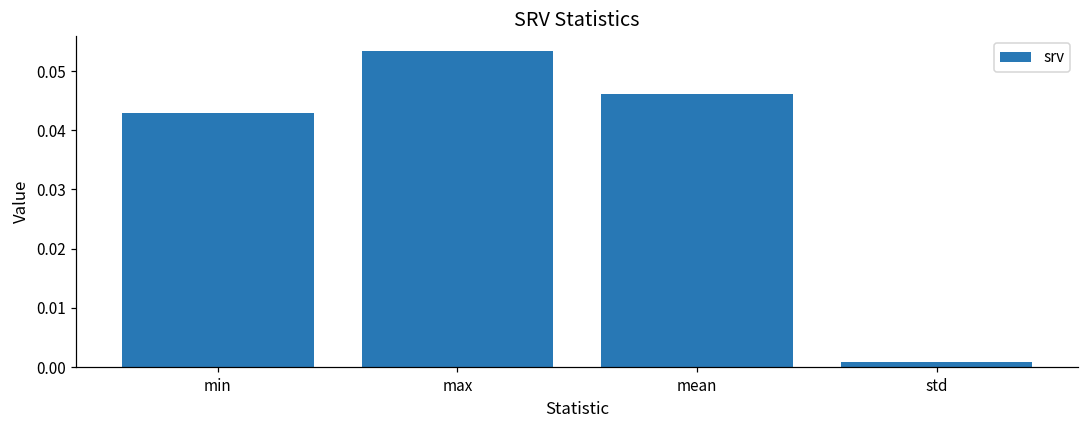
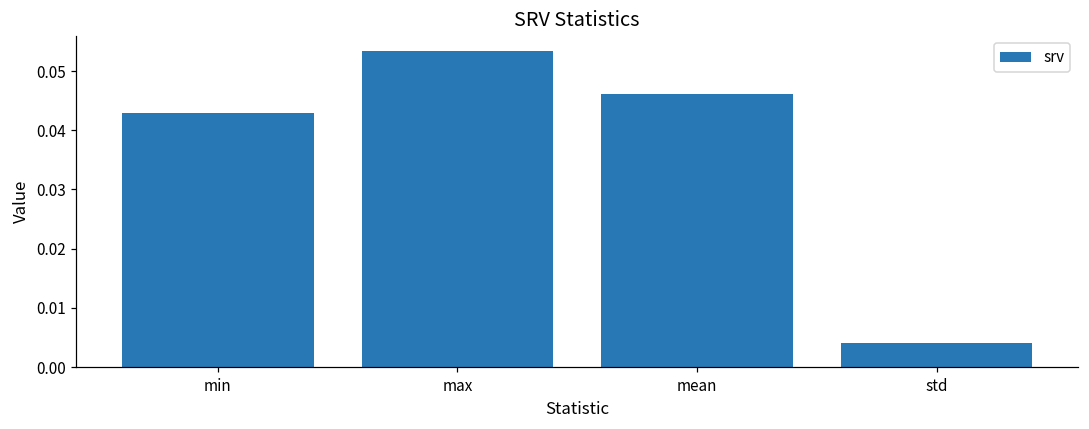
  {
    "min": 0.043,
    "max": 0.053,
    "mean": 0.046,
-   "std": 0.001
+   "std": 0.004
  }
